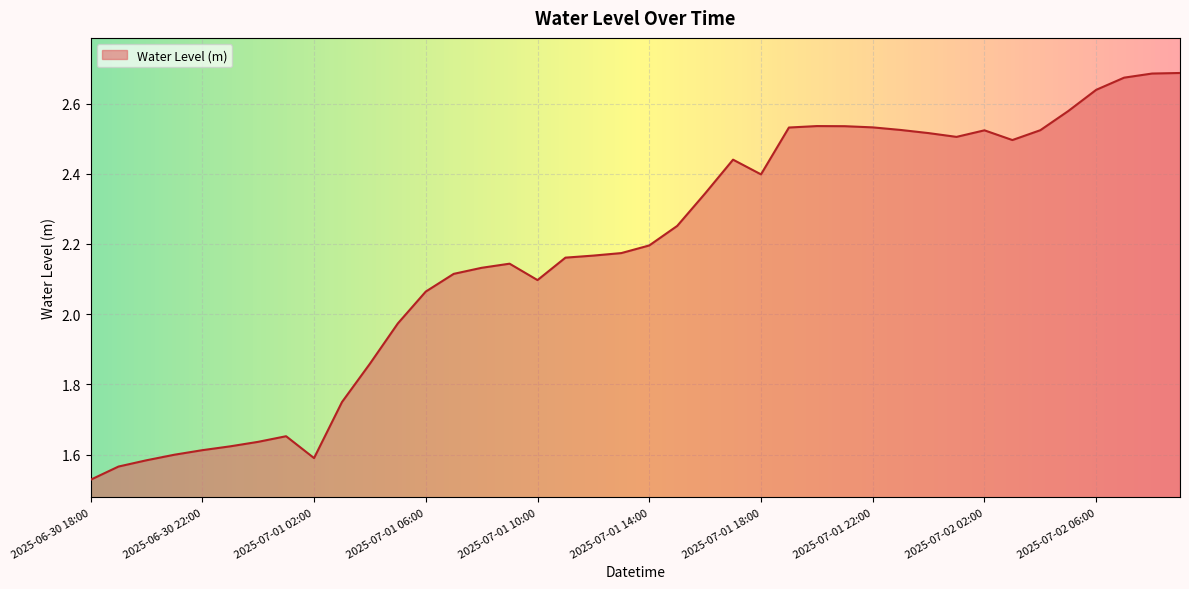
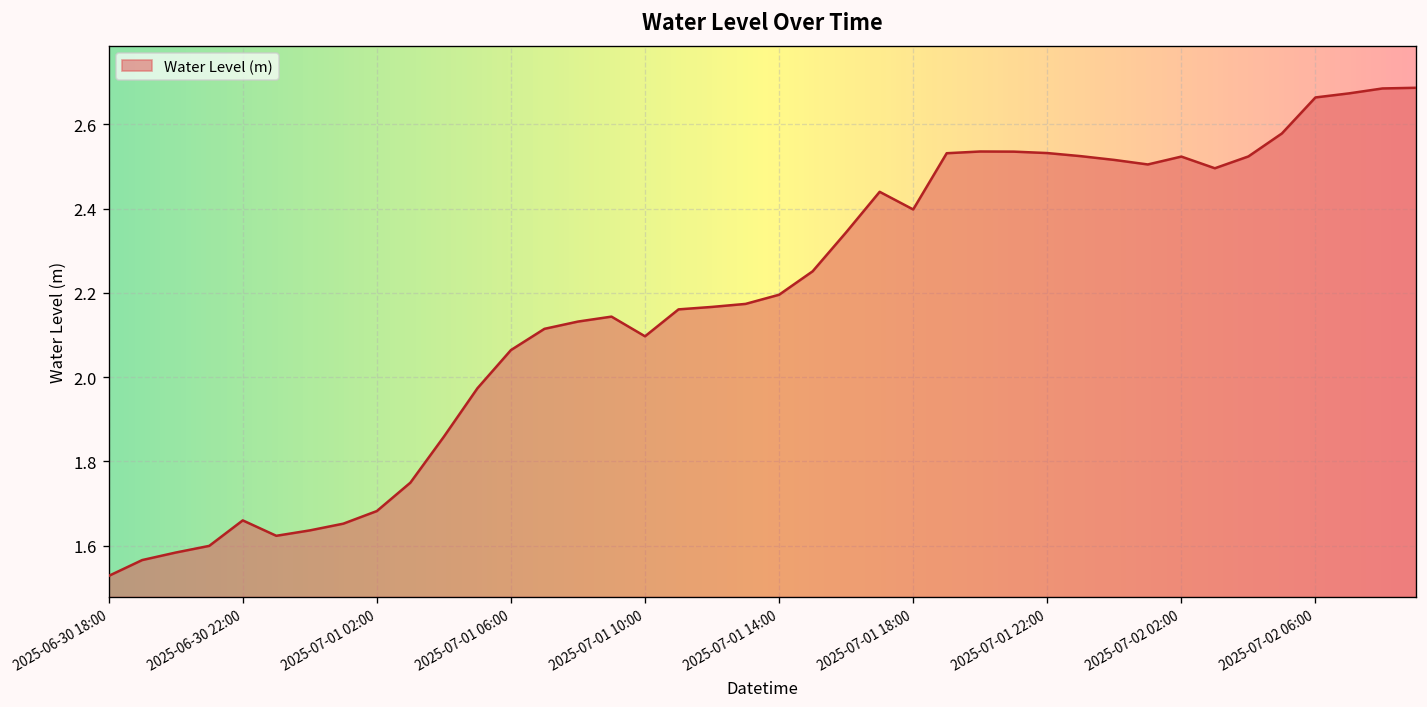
  {
    "2025-06-30 18:00": 1.53,
-   "2025-06-30 22:00": 1.61,
-   "2025-07-01 02:00": 1.59,
+   "2025-06-30 22:00": 1.66,
+   "2025-07-01 02:00": 1.68,
    "2025-07-01 06:00": 2.06,
    "2025-07-01 10:00": 2.10,
    "2025-07-01 14:00": 2.20,
    "2025-07-01 18:00": 2.40,
    "2025-07-01 22:00": 2.53,
    "2025-07-02 02:00": 2.52,
-   "2025-07-02 06:00": 2.64
+   "2025-07-02 06:00": 2.66
  }
